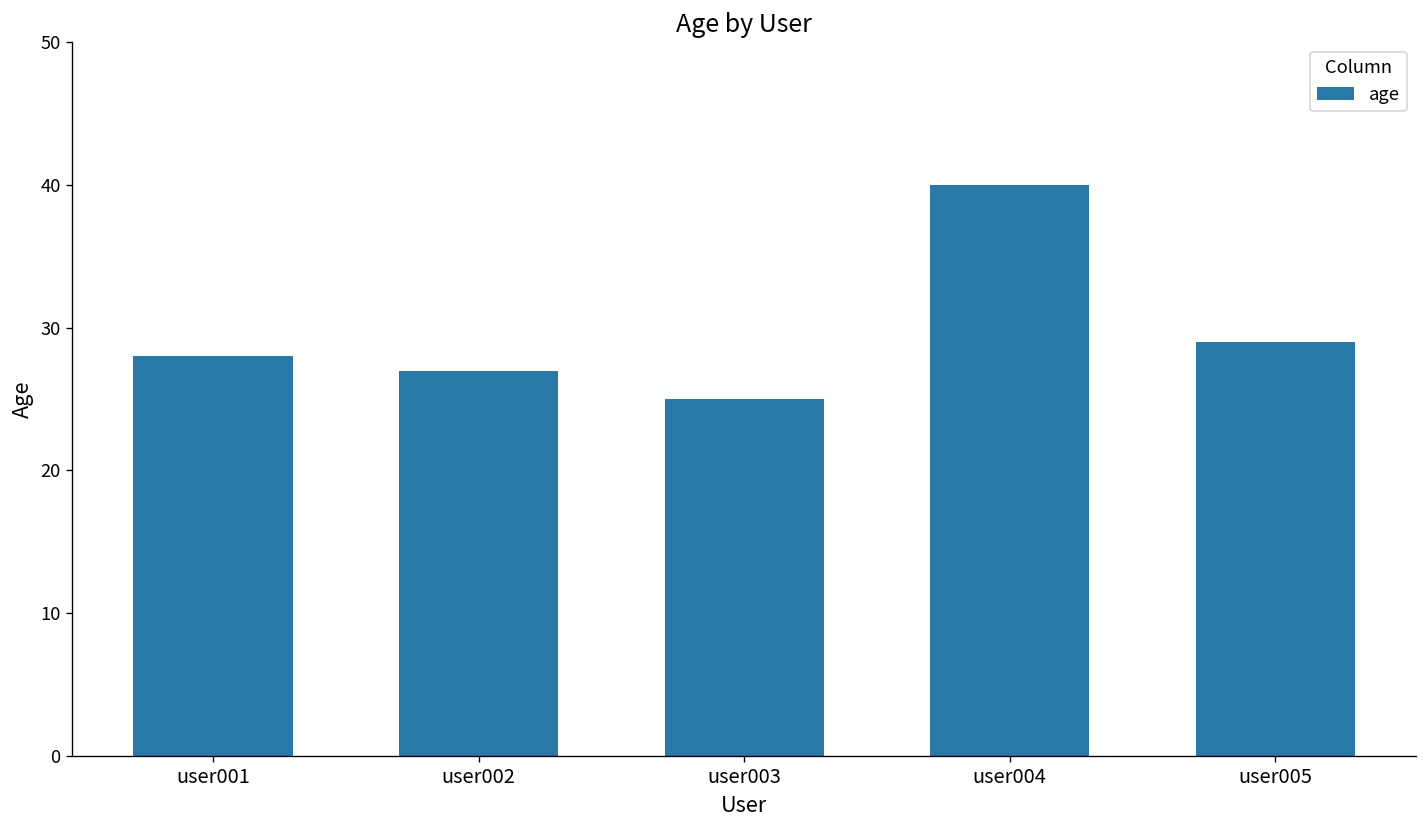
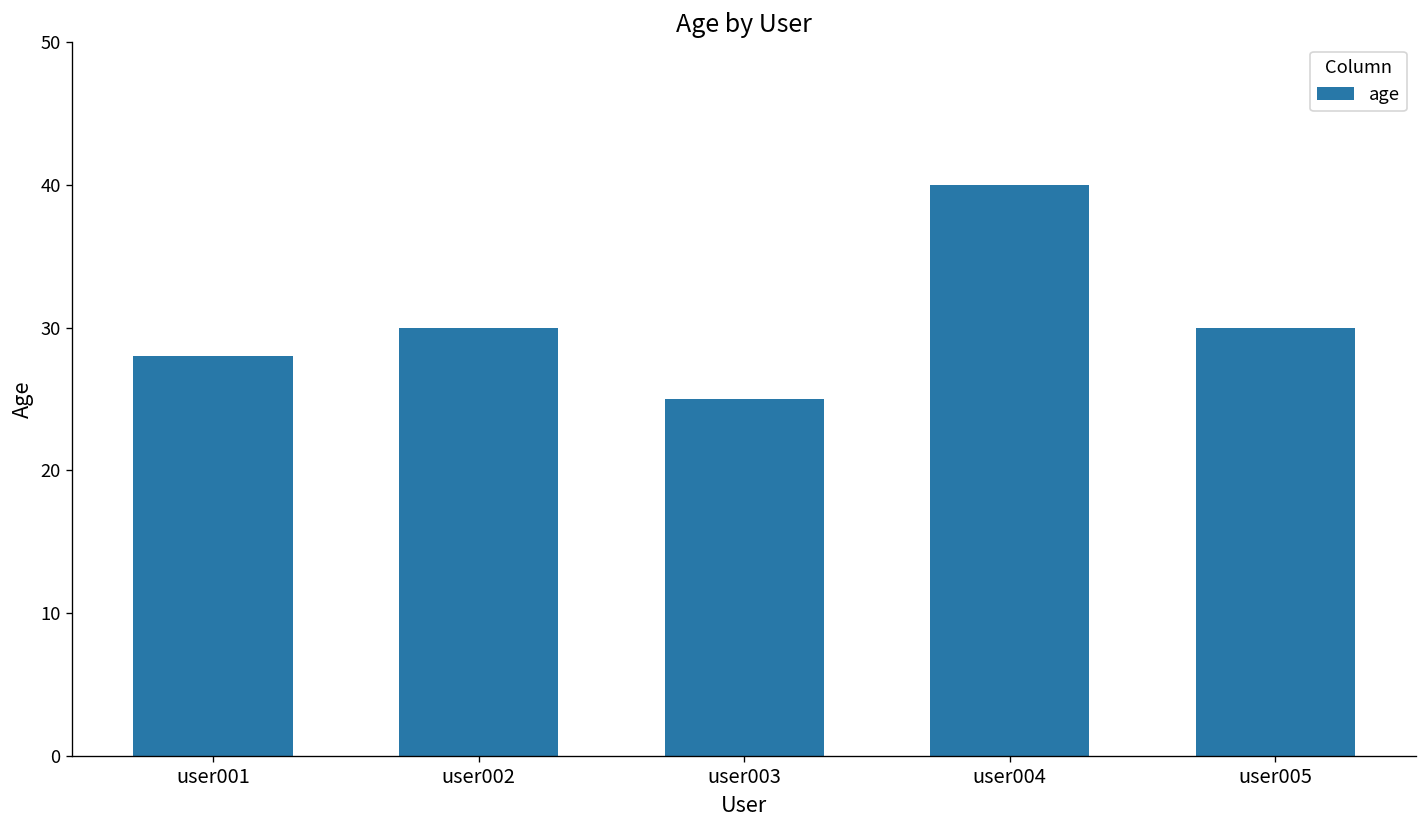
  {
    "user001": 28,
-   "user002": 27,
+   "user002": 30,
    "user003": 25,
    "user004": 40,
-   "user005": 29
+   "user005": 30
  }
